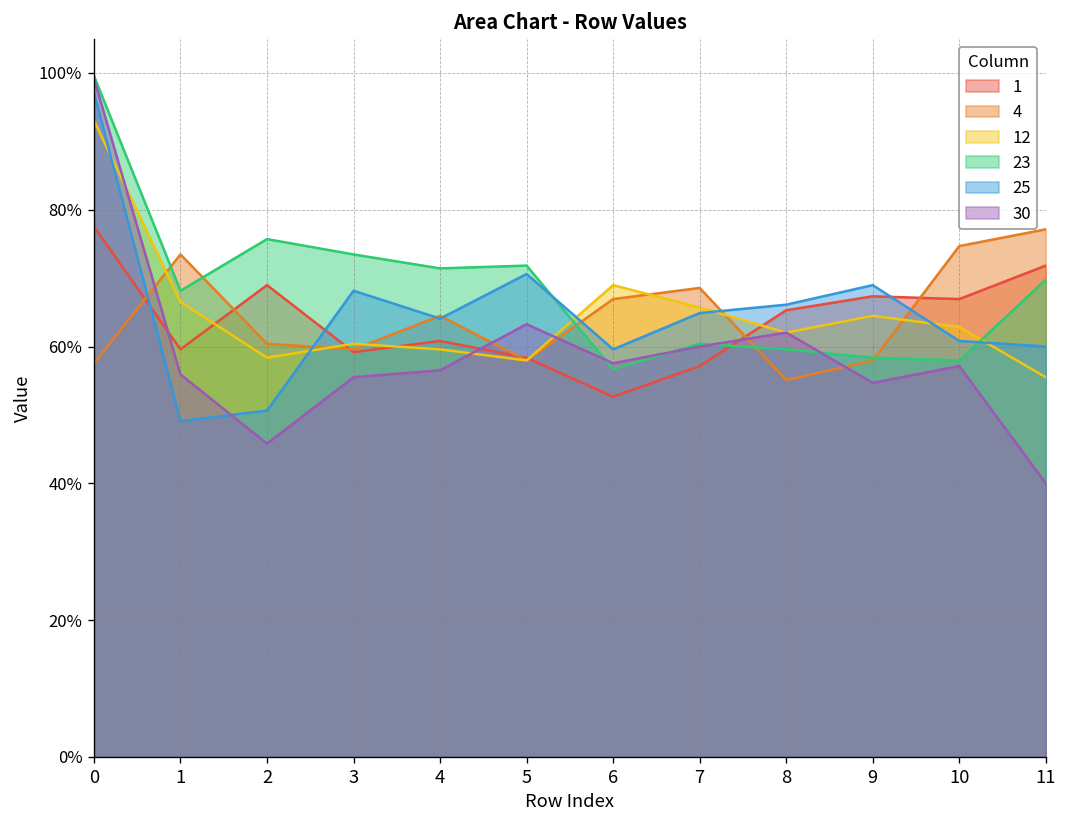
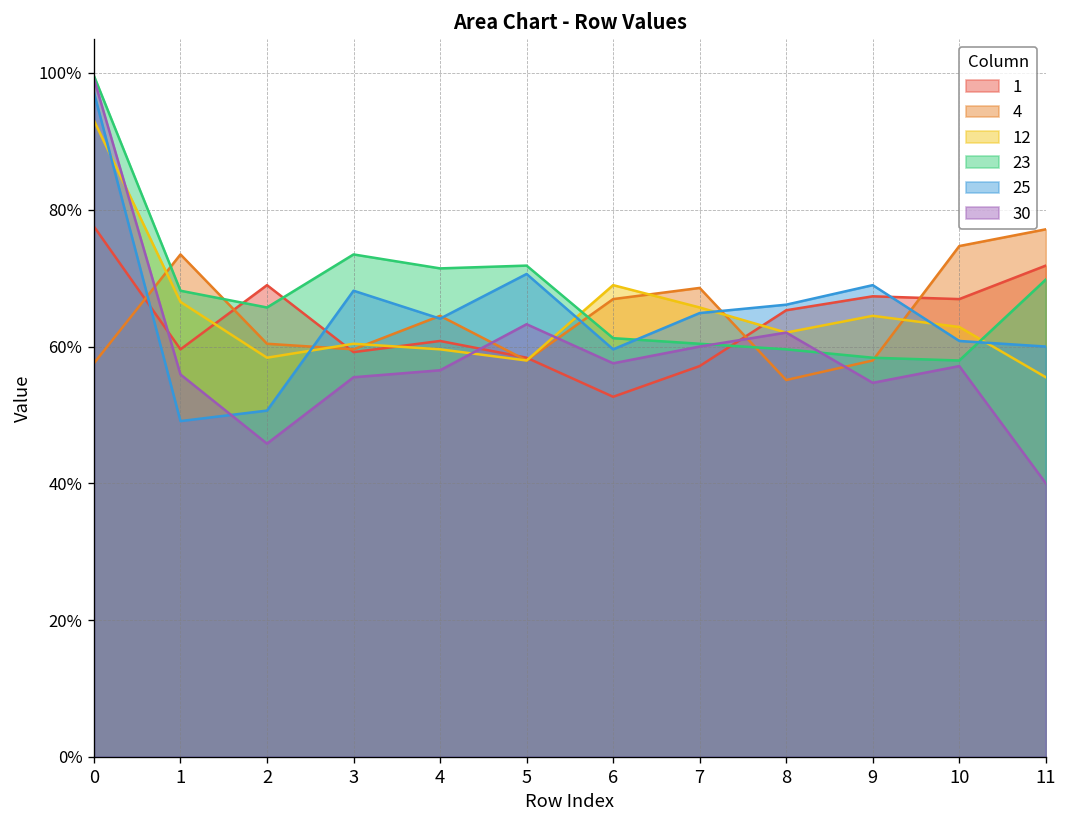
  {
    "23": {
      "1": "68%",
-     "2": "76%",
+     "2": "66%",
      "3": "73%",
      "4": "71%",
      "5": "72%",
-     "6": "57%",
+     "6": "61%",
      "8": "60%",
      "10": "58%",
      "11": "70%"
    },
    "25": {
      "0": "97%",
      "1": "49%",
      "2": "51%",
      "3": "68%",
      "5": "71%",
      "6": "60%",
      "7": "65%",
      "8": "66%",
      "9": "69%",
      "10": "61%",
      "11": "60%"
    },
    "30": {
      "1": "56%",
      "2": "46%",
      "3": "56%",
      "4": "57%",
      "5": "63%",
      "6": "58%",
      "9": "55%",
      "10": "57%",
      "11": "40%"
    }
  }
